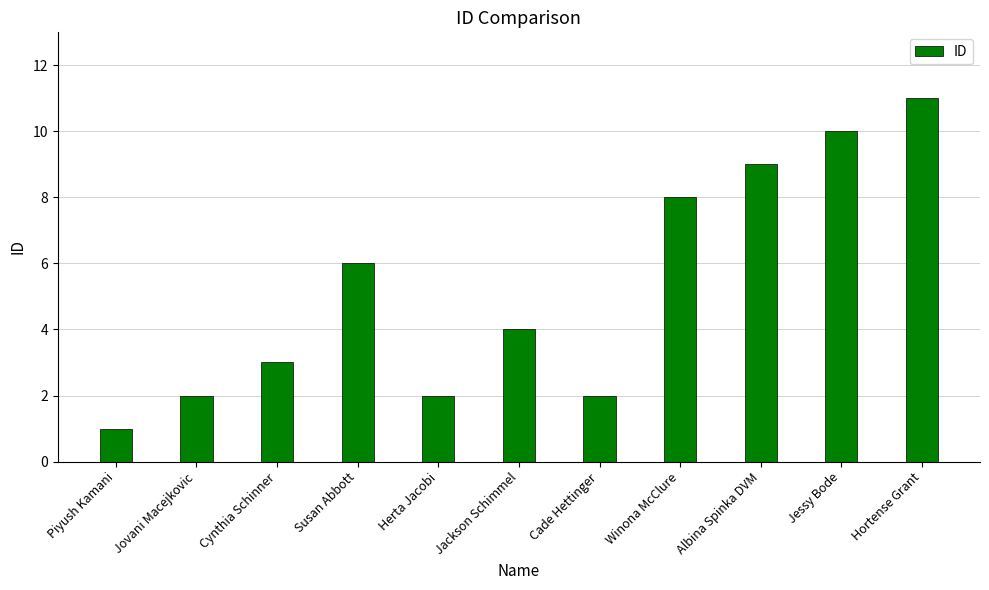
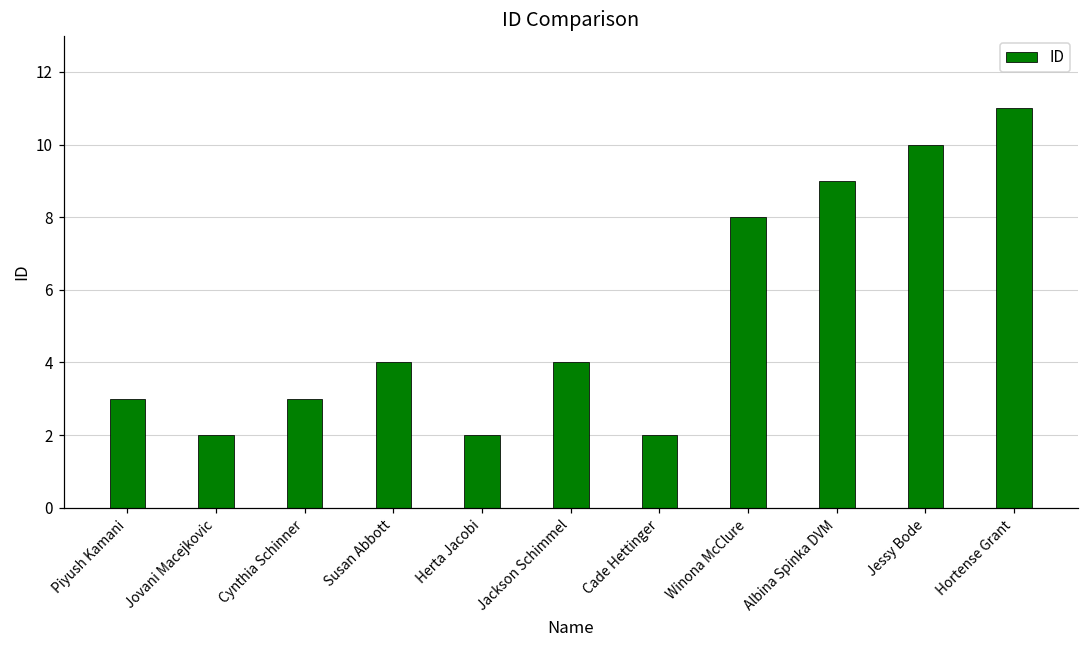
  {
-   "Piyush Kamani": 1,
+   "Piyush Kamani": 3,
    "Jovani Macejkovic": 2,
    "Cynthia Schinner": 3,
-   "Susan Abbott": 6,
+   "Susan Abbott": 4,
    "Herta Jacobi": 2,
    "Jackson Schimmel": 4,
    "Cade Hettinger": 2,
    "Winona McClure": 8,
    "Albina Spinka DVM": 9,
    "Jessy Bode": 10,
    "Hortense Grant": 11
  }
